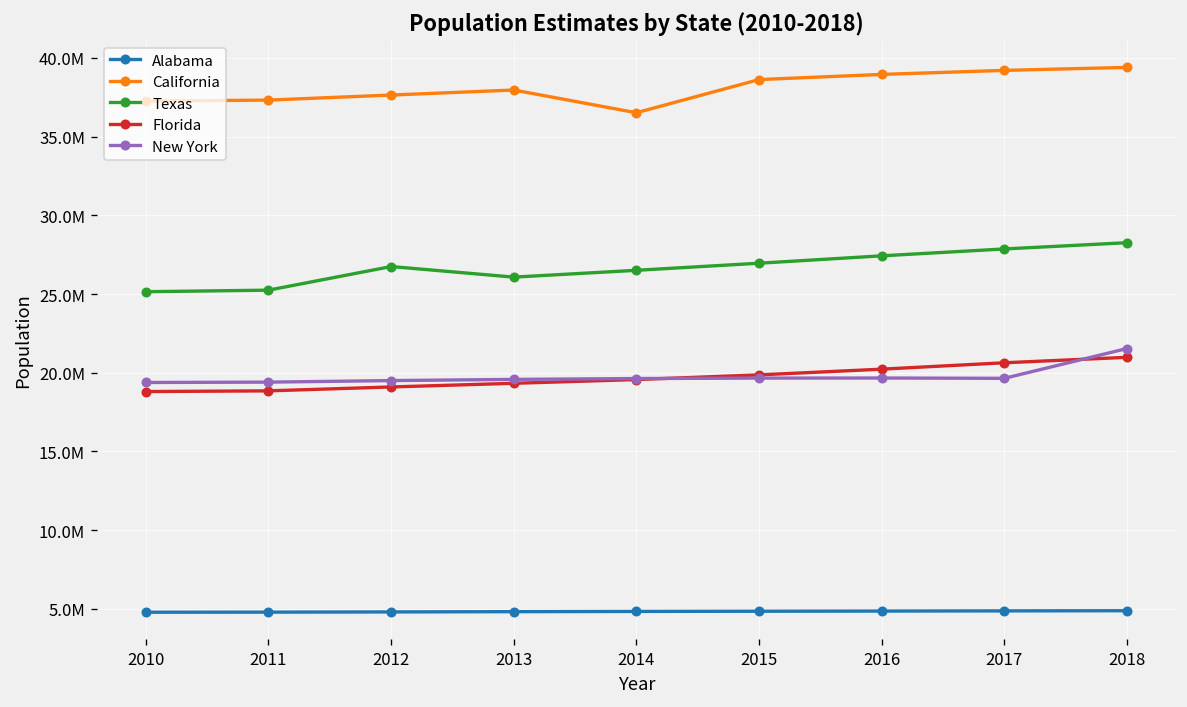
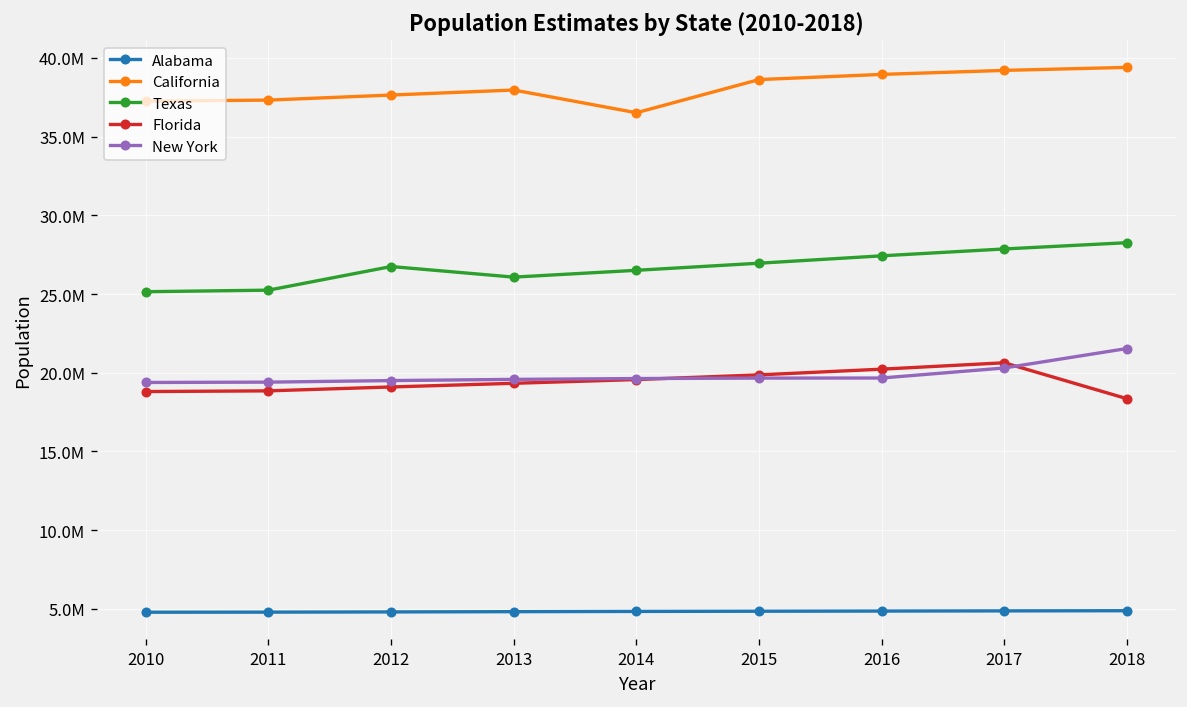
  {
    "Alabama": {
      "2010": 4800000,
      "2011": 4800000,
      "2012": 4800000,
      "2013": 4800000,
      "2014": 4800000,
      "2015": 4800000,
      "2016": 4900000,
      "2017": 4900000,
      "2018": 4900000
    },
    "California": {
      "2011": 37300000,
      "2012": 37600000,
      "2013": 38000000,
      "2014": 36500000,
      "2015": 38600000,
      "2016": 39000000,
      "2017": 39200000,
      "2018": 39400000
    },
    "Texas": {
      "2010": 25100000,
      "2011": 25200000,
      "2012": 26700000,
      "2013": 26100000,
      "2014": 26500000,
      "2015": 27000000,
      "2016": 27400000,
      "2017": 27900000,
      "2018": 28300000
    },
    "Florida": {
      "2010": 18800000,
      "2011": 18800000,
      "2012": 19100000,
      "2013": 19300000,
      "2015": 19900000,
      "2016": 20200000,
      "2017": 20600000,
-     "2018": 21000000
+     "2018": 18300000
    },
    "New York": {
      "2010": 19400000,
      "2011": 19400000,
      "2012": 19500000,
      "2013": 19600000,
      "2015": 19700000,
      "2016": 19700000,
-     "2017": 19600000,
+     "2017": 20300000,
      "2018": 21500000
    }
  }
